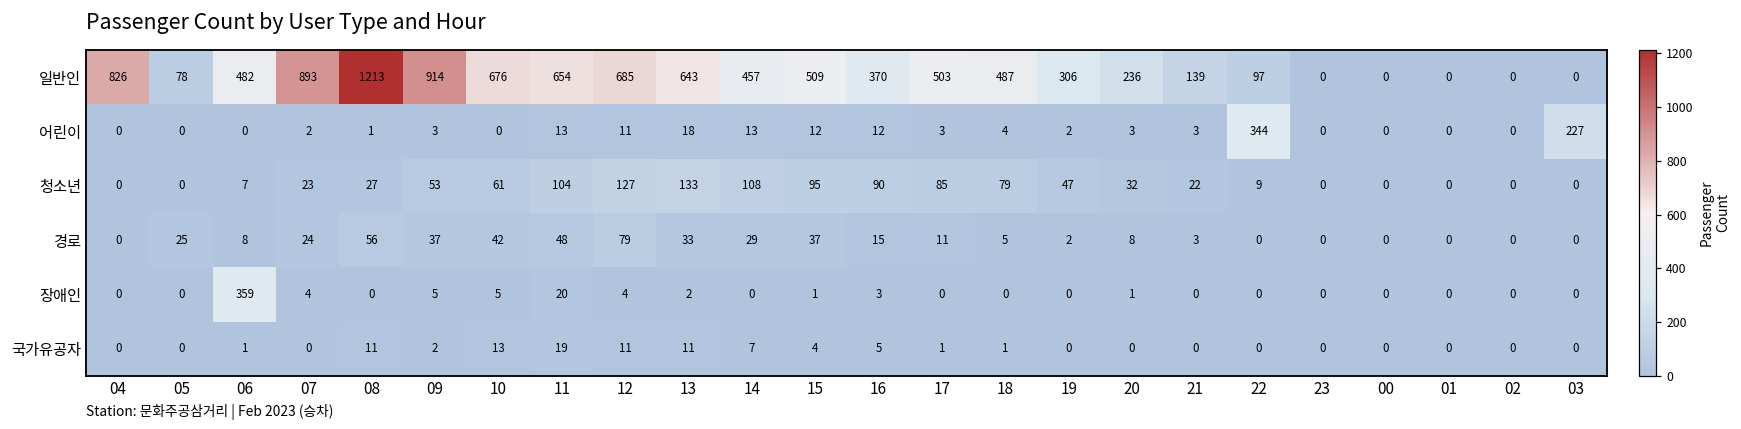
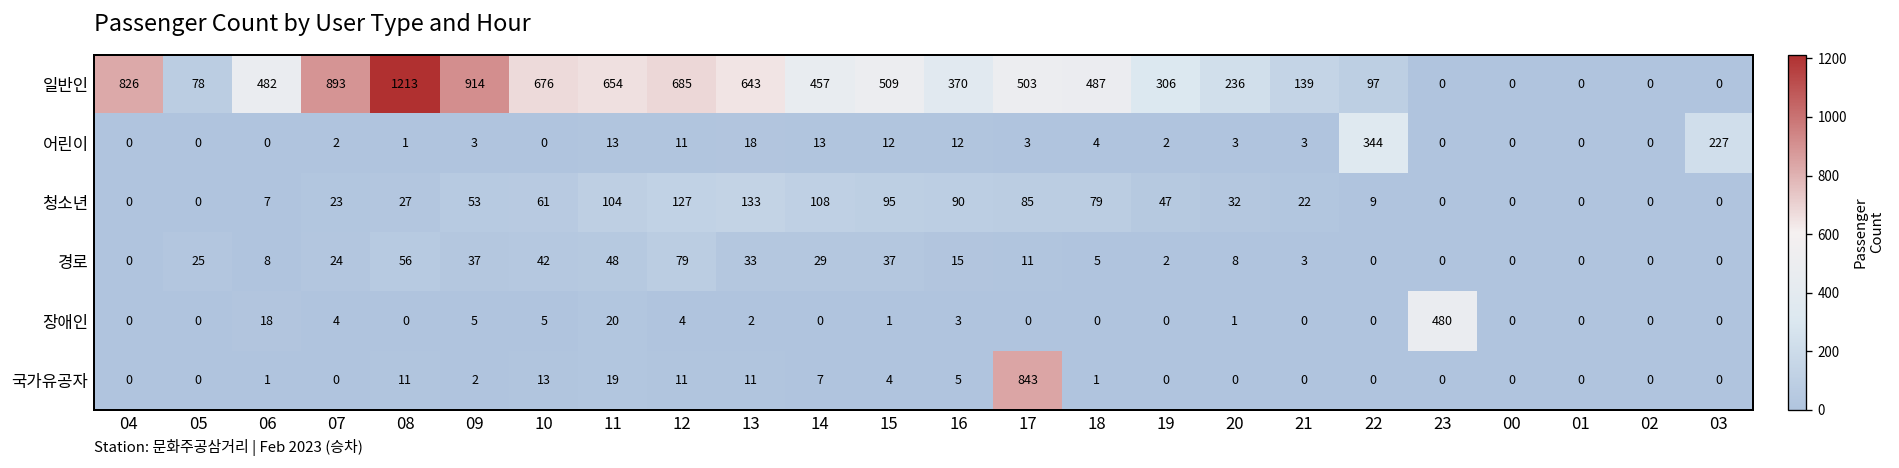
  {
    "일반인": {
      "04": 826,
      "05": 78,
      "06": 482,
      "07": 893,
      "08": 1213,
      "09": 914,
      "10": 676,
      "11": 654,
      "12": 685,
      "13": 643,
      "14": 457,
      "15": 509,
      "16": 370,
      "17": 503,
      "18": 487,
      "19": 306,
      "20": 236,
      "21": 139,
      "22": 97,
      "23": 0,
      "00": 0,
      "01": 0,
      "02": 0,
      "03": 0
    },
    "어린이": {
      "04": 0,
      "05": 0,
      "06": 0,
      "07": 2,
      "08": 1,
      "09": 3,
      "10": 0,
      "11": 13,
      "12": 11,
      "13": 18,
      "14": 13,
      "15": 12,
      "16": 12,
      "17": 3,
      "18": 4,
      "19": 2,
      "20": 3,
      "21": 3,
      "22": 344,
      "23": 0,
      "00": 0,
      "01": 0,
      "02": 0,
      "03": 227
    },
    "청소년": {
      "04": 0,
      "05": 0,
      "06": 7,
      "07": 23,
      "08": 27,
      "09": 53,
      "10": 61,
      "11": 104,
      "12": 127,
      "13": 133,
      "14": 108,
      "15": 95,
      "16": 90,
      "17": 85,
      "18": 79,
      "19": 47,
      "20": 32,
      "21": 22,
      "22": 9,
      "23": 0,
      "00": 0,
      "01": 0,
      "02": 0,
      "03": 0
    },
    "경로": {
      "04": 0,
      "05": 25,
      "06": 8,
      "07": 24,
      "08": 56,
      "09": 37,
      "10": 42,
      "11": 48,
      "12": 79,
      "13": 33,
      "14": 29,
      "15": 37,
      "16": 15,
      "17": 11,
      "18": 5,
      "19": 2,
      "20": 8,
      "21": 3,
      "22": 0,
      "23": 0,
      "00": 0,
      "01": 0,
      "02": 0,
      "03": 0
    },
    "장애인": {
      "04": 0,
      "05": 0,
-     "06": 359,
+     "06": 18,
      "07": 4,
      "08": 0,
      "09": 5,
      "10": 5,
      "11": 20,
      "12": 4,
      "13": 2,
      "14": 0,
      "15": 1,
      "16": 3,
      "17": 0,
      "18": 0,
      "19": 0,
      "20": 1,
      "21": 0,
      "22": 0,
-     "23": 0,
+     "23": 480,
      "00": 0,
      "01": 0,
      "02": 0,
      "03": 0
    },
    "국가유공자": {
      "04": 0,
      "05": 0,
      "06": 1,
      "07": 0,
      "08": 11,
      "09": 2,
      "10": 13,
      "11": 19,
      "12": 11,
      "13": 11,
      "14": 7,
      "15": 4,
      "16": 5,
-     "17": 1,
+     "17": 843,
      "18": 1,
      "19": 0,
      "20": 0,
      "21": 0,
      "22": 0,
      "23": 0,
      "00": 0,
      "01": 0,
      "02": 0,
      "03": 0
    }
  }
